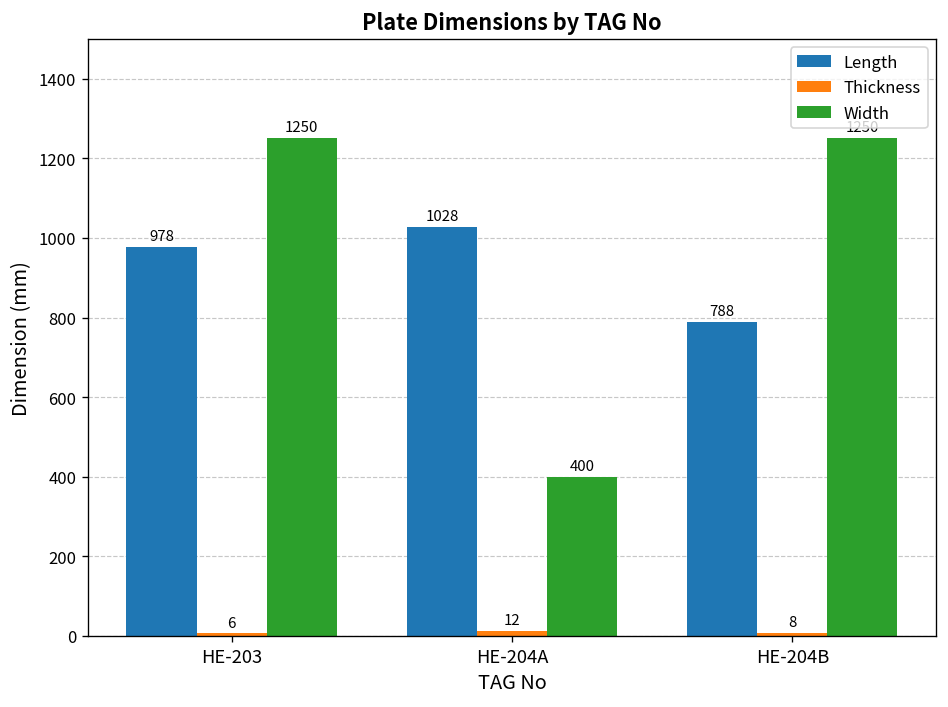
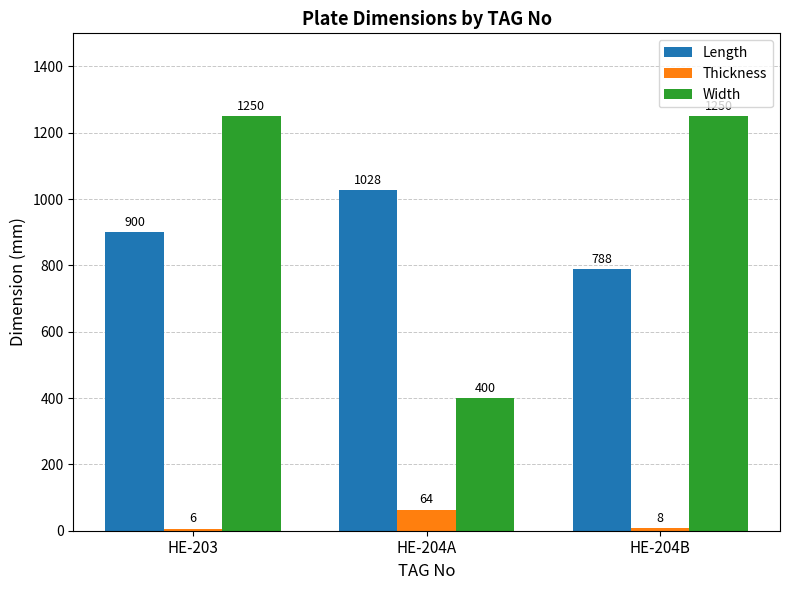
  {
    "Length": {
-     "HE-203": 978,
+     "HE-203": 900,
      "HE-204A": 1028,
      "HE-204B": 788
    },
    "Thickness": {
      "HE-203": 6,
-     "HE-204A": 12,
+     "HE-204A": 64,
      "HE-204B": 8
    },
    "Width": {
      "HE-203": 1250,
      "HE-204A": 400
    }
  }
